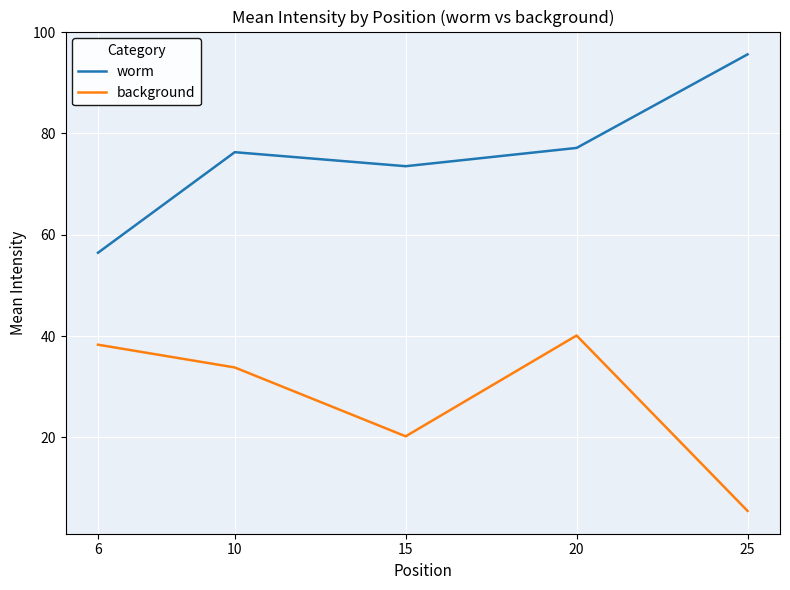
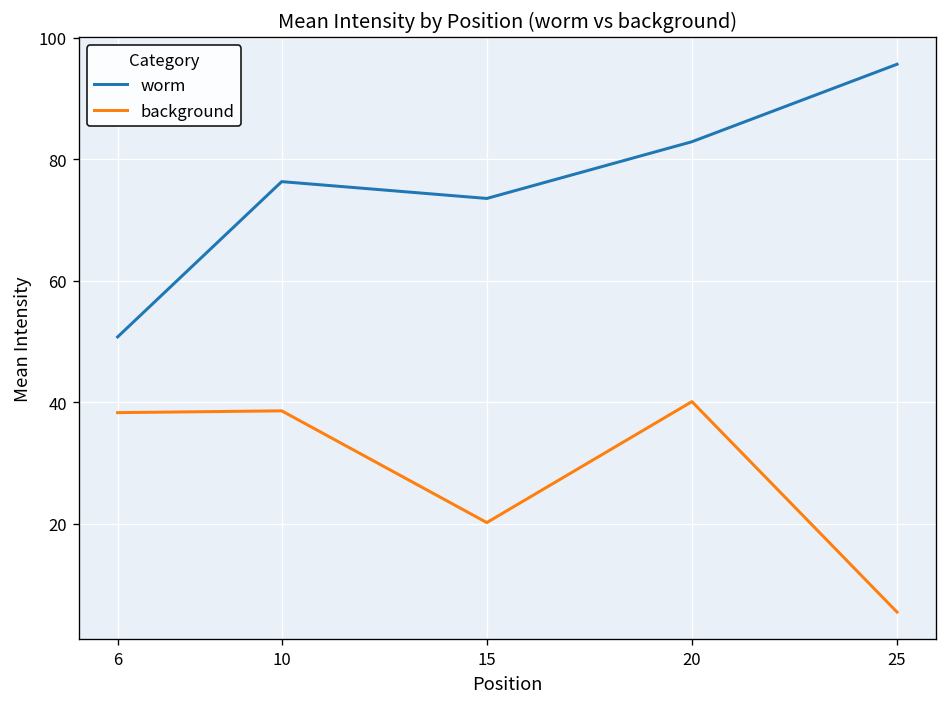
  {
    "worm": {
-     "6": 56,
+     "6": 51,
      "10": 76,
      "15": 74,
-     "20": 77,
+     "20": 83,
      "25": 96
    },
    "background": {
      "6": 38,
-     "10": 34,
+     "10": 39,
      "15": 20,
      "20": 40,
      "25": 6
    }
  }
